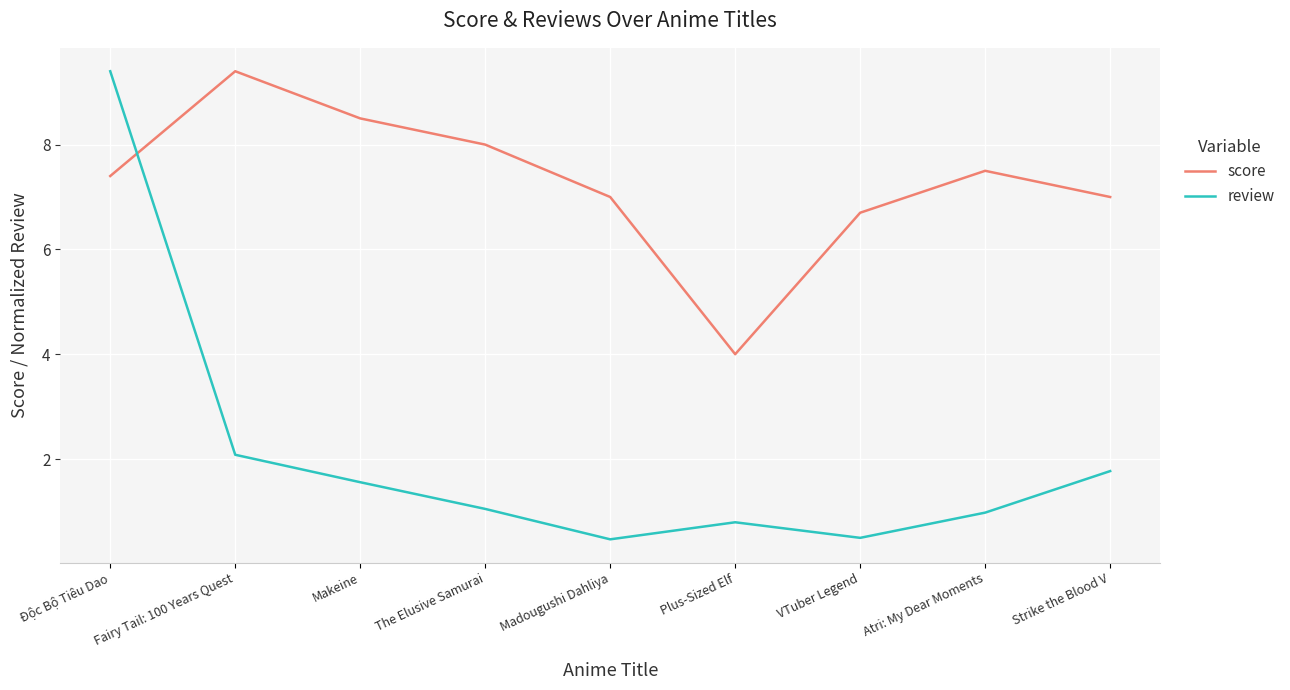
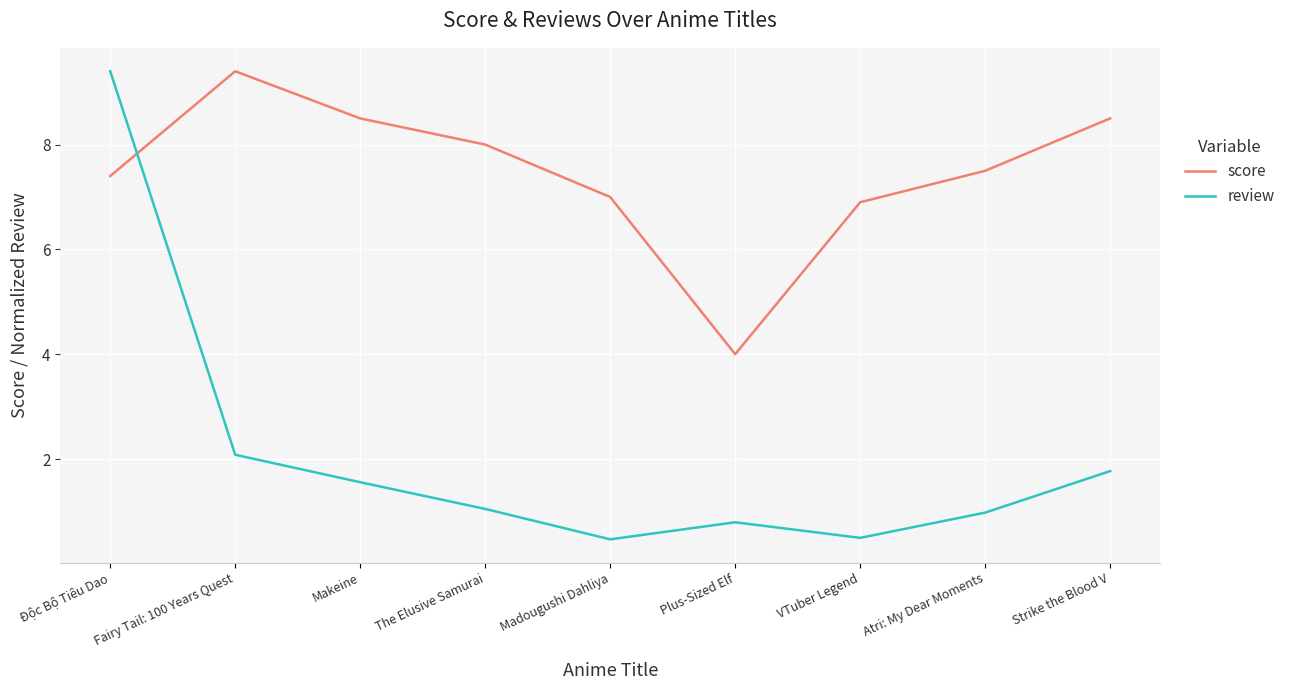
  {
    "score": {
      "Độc Bộ Tiêu Dao": 7.4,
      "Fairy Tail: 100 Years Quest": 9.4,
      "Makeine": 8.5,
      "The Elusive Samurai": 8.0,
      "Madougushi Dahliya": 7.0,
      "Plus-Sized Elf": 4.0,
-     "VTuber Legend": 6.7,
+     "VTuber Legend": 6.9,
      "Atri: My Dear Moments": 7.5,
-     "Strike the Blood V": 7.0
+     "Strike the Blood V": 8.5
    },
    "review": {
      "Độc Bộ Tiêu Dao": 9.4,
      "Fairy Tail: 100 Years Quest": 2.1,
      "Makeine": 1.6,
      "The Elusive Samurai": 1.0,
      "Madougushi Dahliya": 0.5,
      "Plus-Sized Elf": 0.8,
      "VTuber Legend": 0.5,
      "Atri: My Dear Moments": 1.0,
      "Strike the Blood V": 1.8
    }
  }
